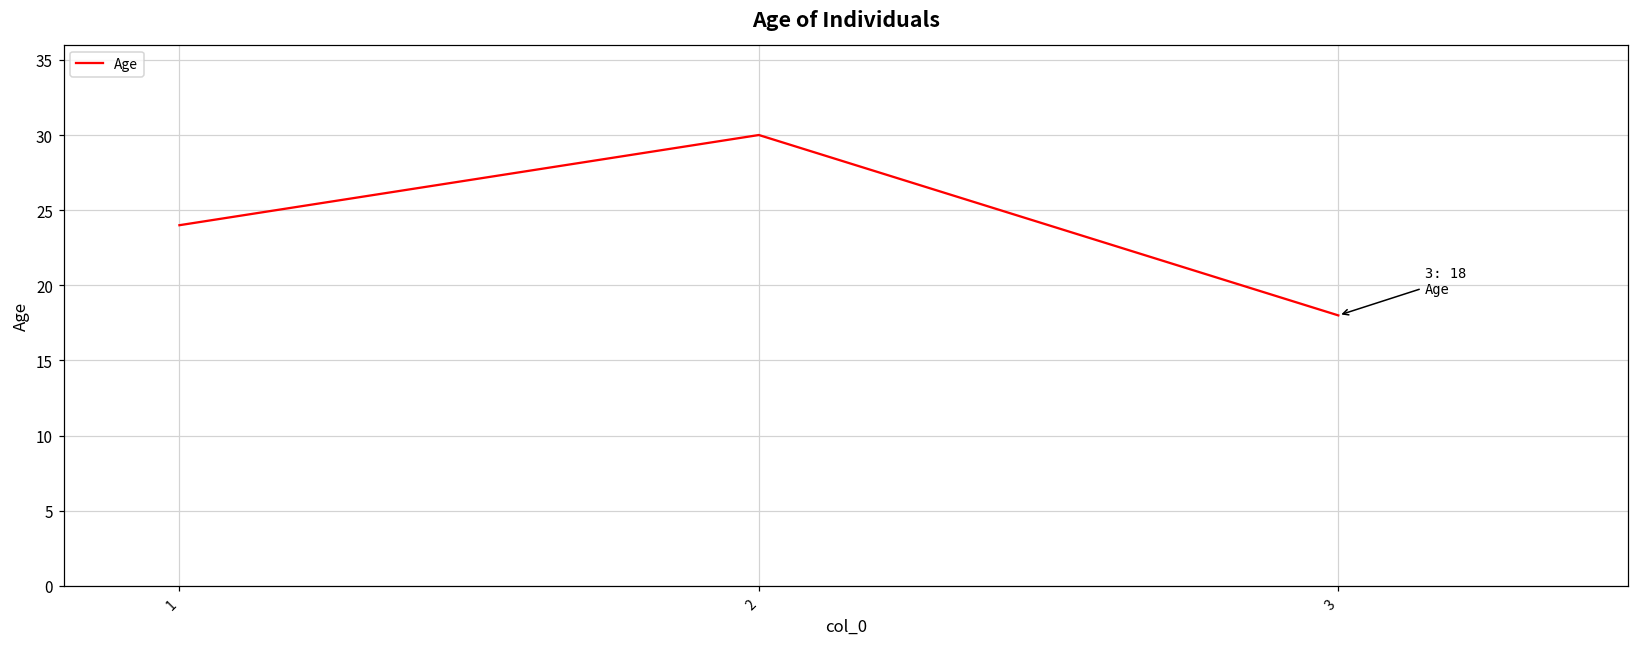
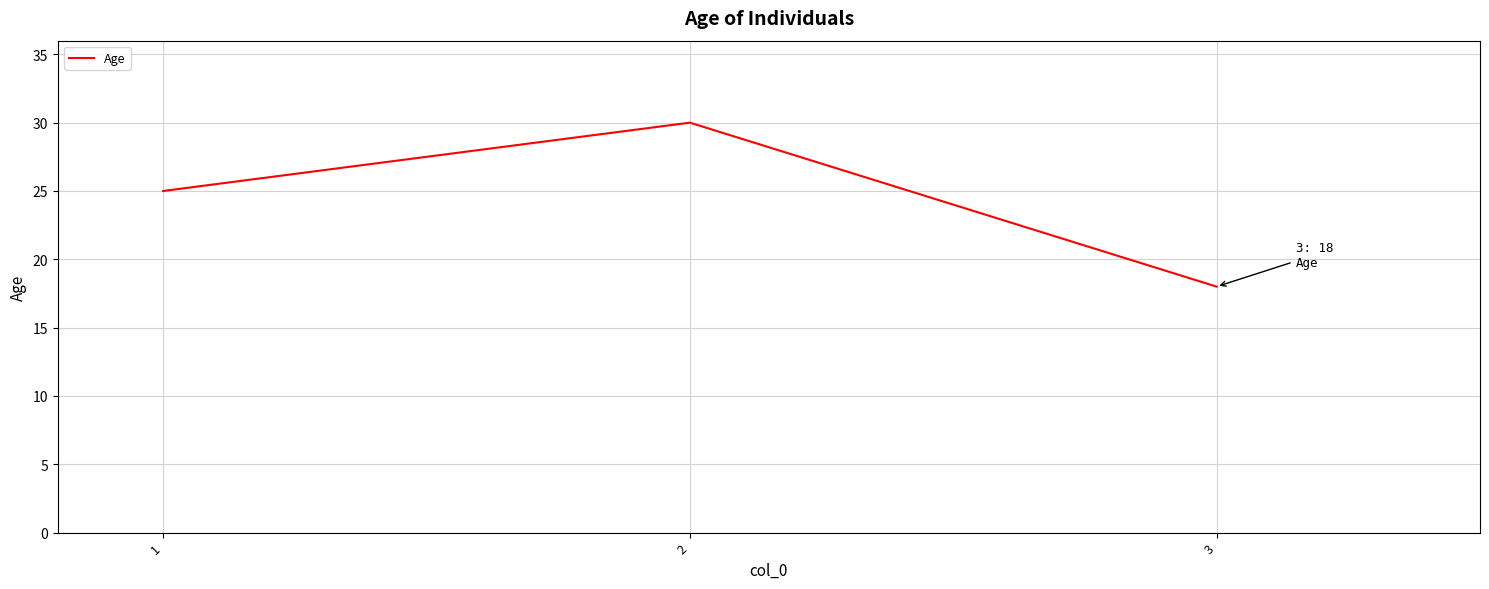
  {
-   "1": 24,
+   "1": 25,
    "2": 30
  }
